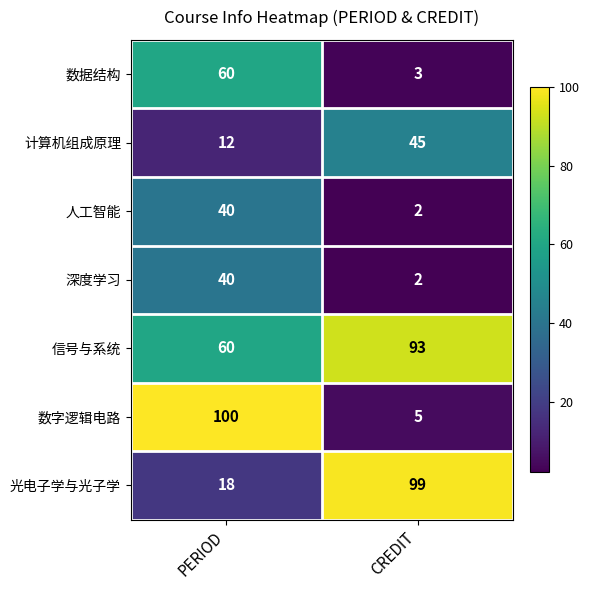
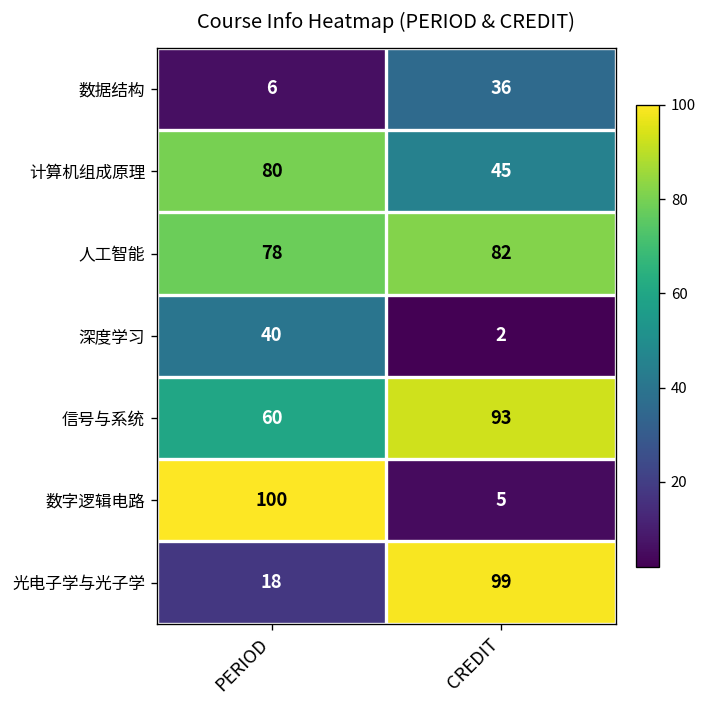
  {
    "数据结构": {
-     "PERIOD": 60,
-     "CREDIT": 3
+     "PERIOD": 6,
+     "CREDIT": 36
    },
    "计算机组成原理": {
-     "PERIOD": 12,
+     "PERIOD": 80,
      "CREDIT": 45
    },
    "人工智能": {
-     "PERIOD": 40,
-     "CREDIT": 2
+     "PERIOD": 78,
+     "CREDIT": 82
    },
    "深度学习": {
      "PERIOD": 40,
      "CREDIT": 2
    },
    "信号与系统": {
      "PERIOD": 60,
      "CREDIT": 93
    },
    "数字逻辑电路": {
      "PERIOD": 100,
      "CREDIT": 5
    },
    "光电子学与光子学": {
      "PERIOD": 18,
      "CREDIT": 99
    }
  }
